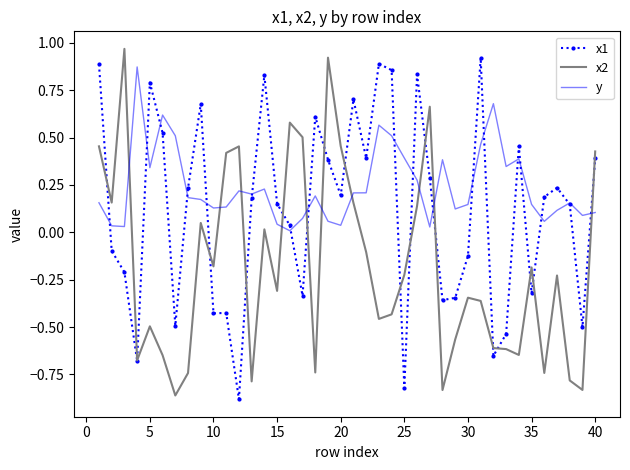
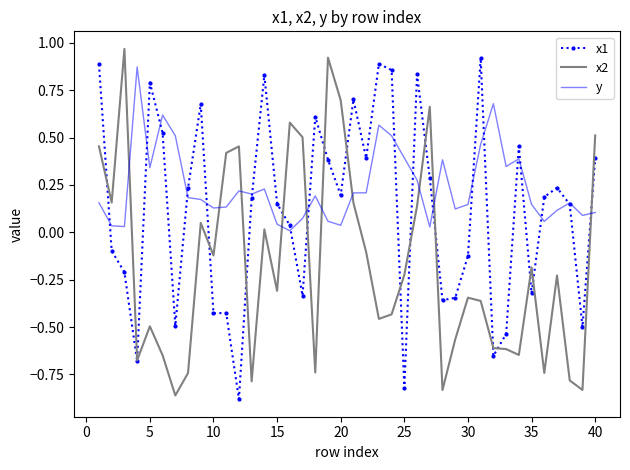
  {
    "x2": {
      "5": -0.50,
-     "10": -0.18,
+     "10": -0.12,
      "15": -0.31,
-     "20": 0.45,
+     "20": 0.70,
      "25": -0.22,
      "30": -0.34,
      "35": -0.19,
-     "40": 0.43
+     "40": 0.51
    }
  }
